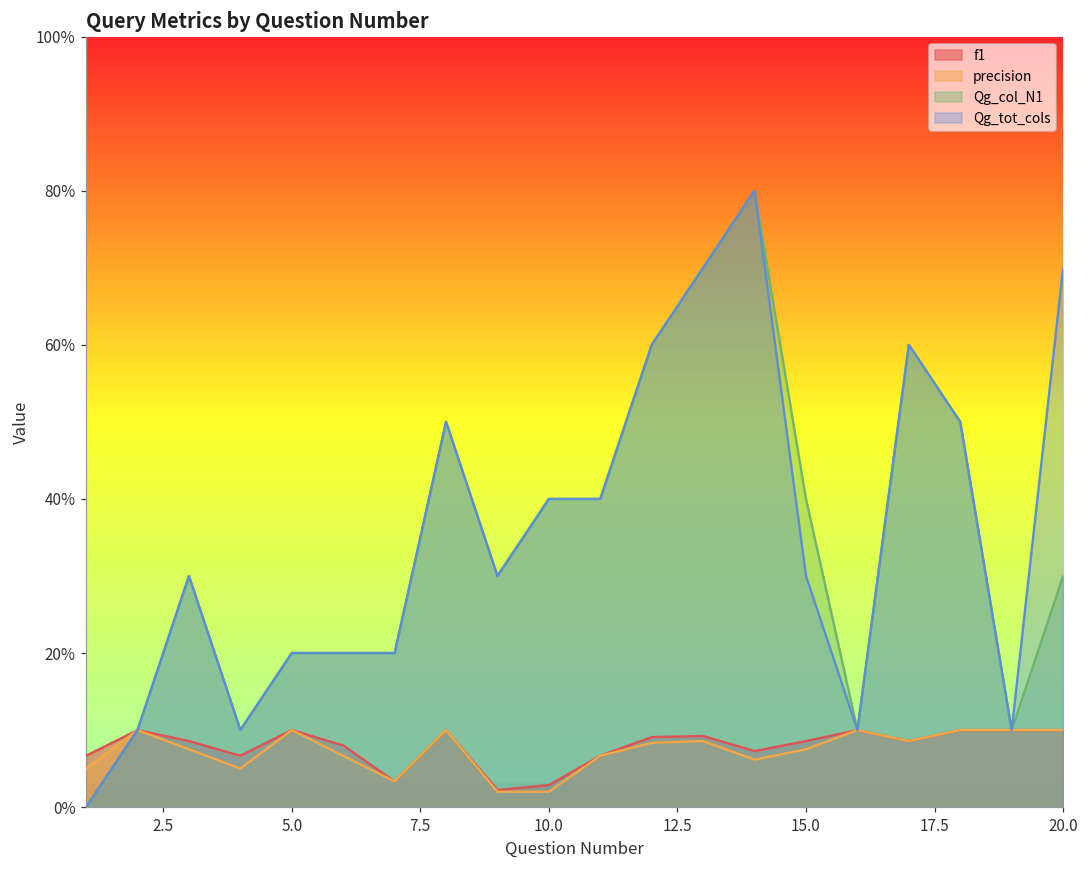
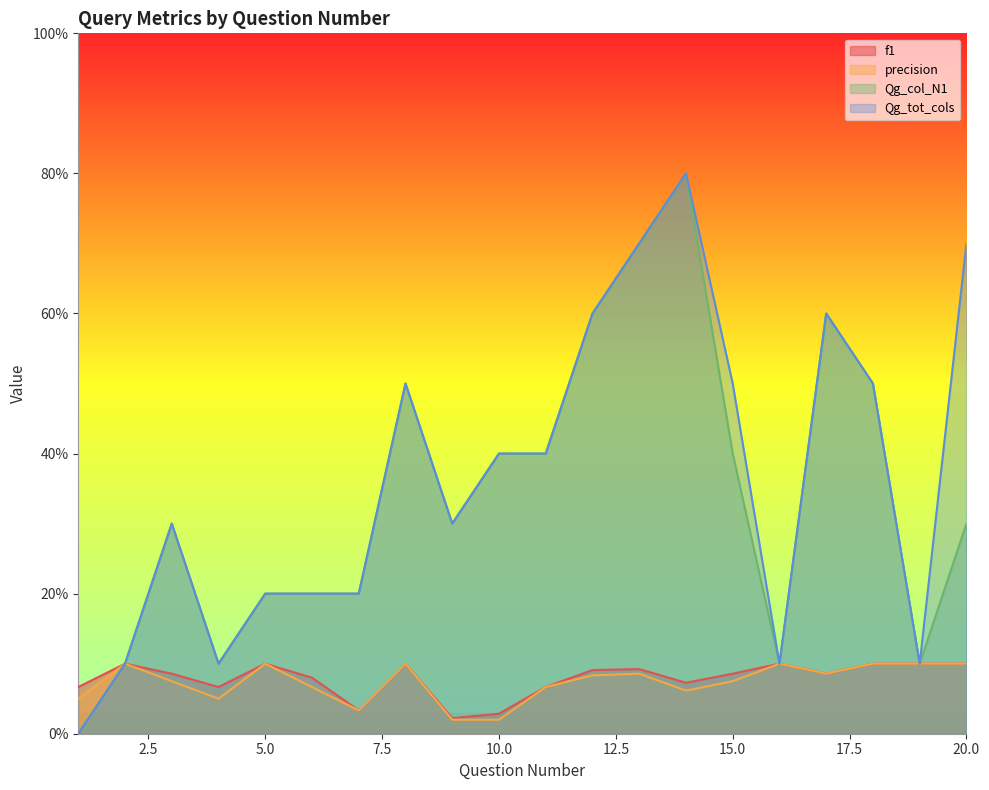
  {
    "Qg_col_N1": {
      "15.0": "40%",
      "20.0": "30%"
    },
    "Qg_tot_cols": {
-     "15.0": "30%",
+     "15.0": "50%",
      "20.0": "70%"
    }
  }
